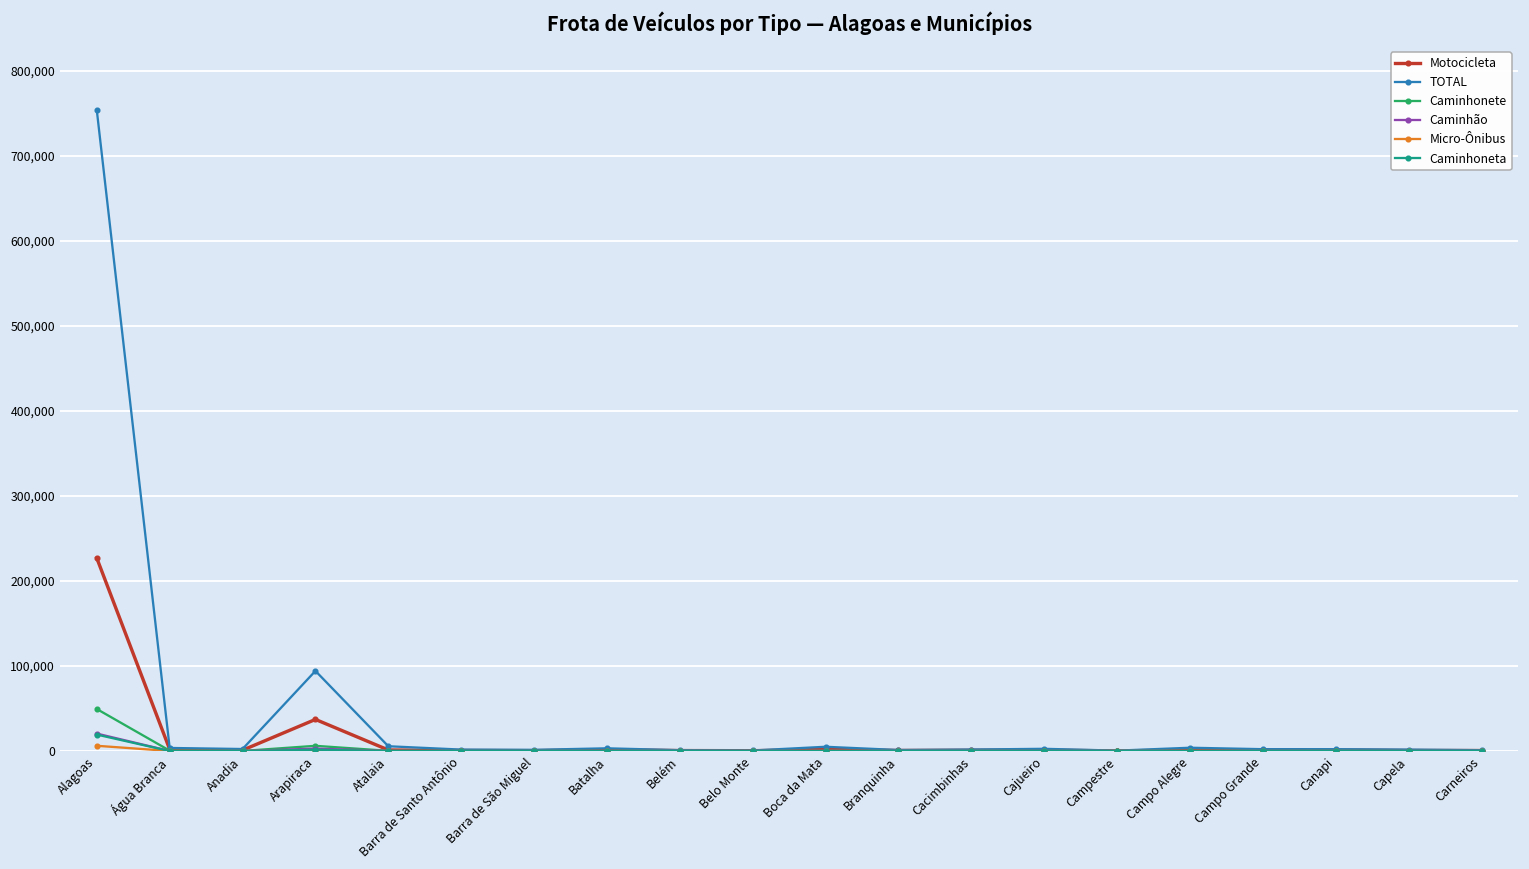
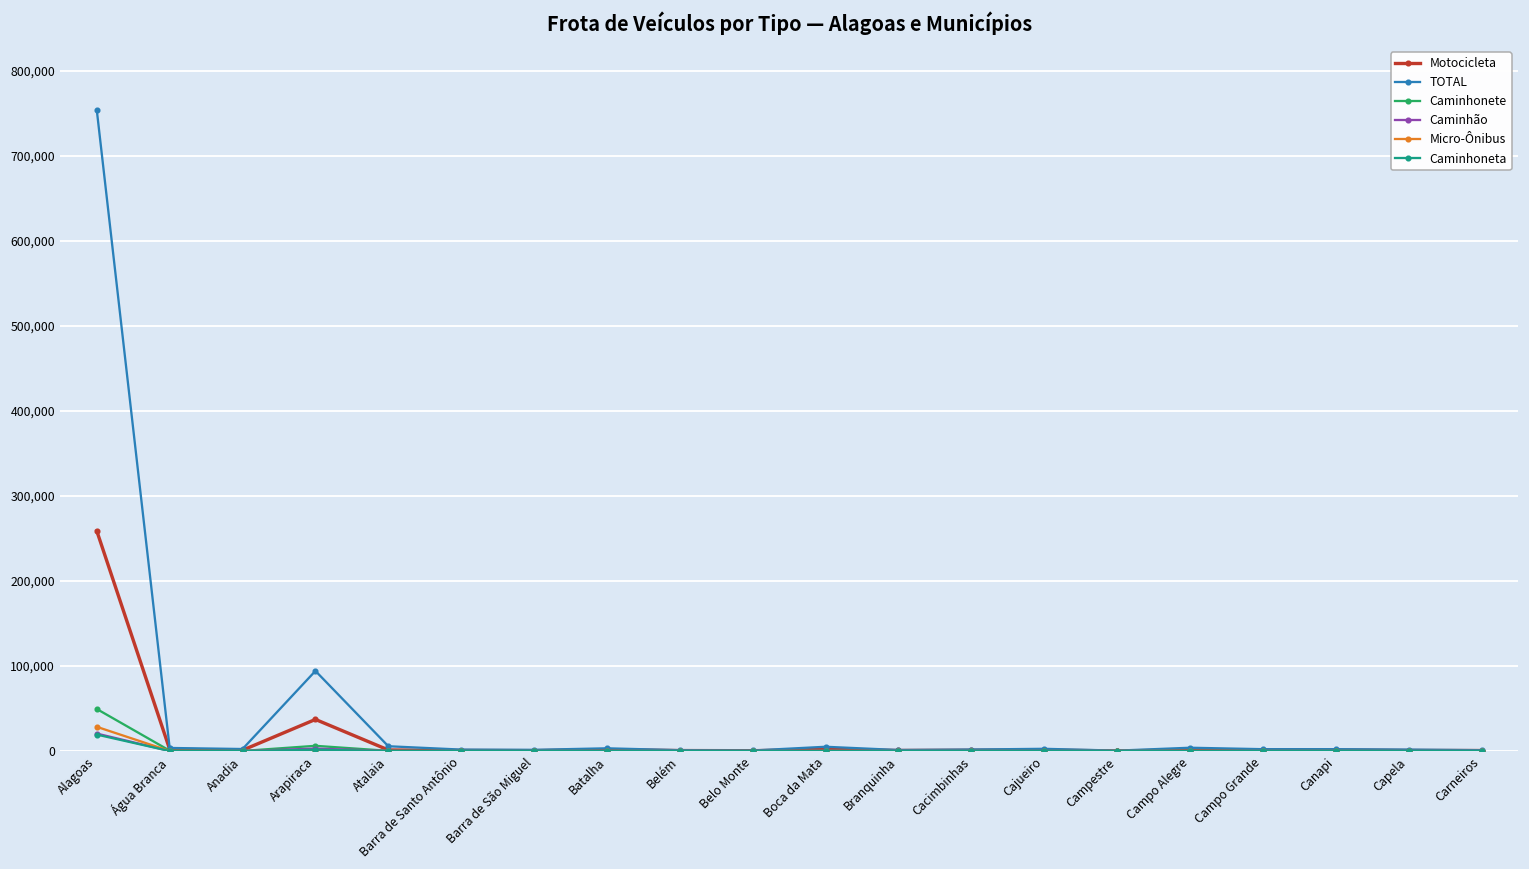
  {
    "Motocicleta": {
-     "Alagoas": "230,000",
+     "Alagoas": "260,000",
      "Arapiraca": "40,000"
    },
    "TOTAL": {
      "Alagoas": "750,000",
      "Arapiraca": "90,000",
      "Atalaia": "10,000"
    },
    "Micro-Ônibus": {
-     "Alagoas": "10,000"
+     "Alagoas": "30,000"
    }
  }
